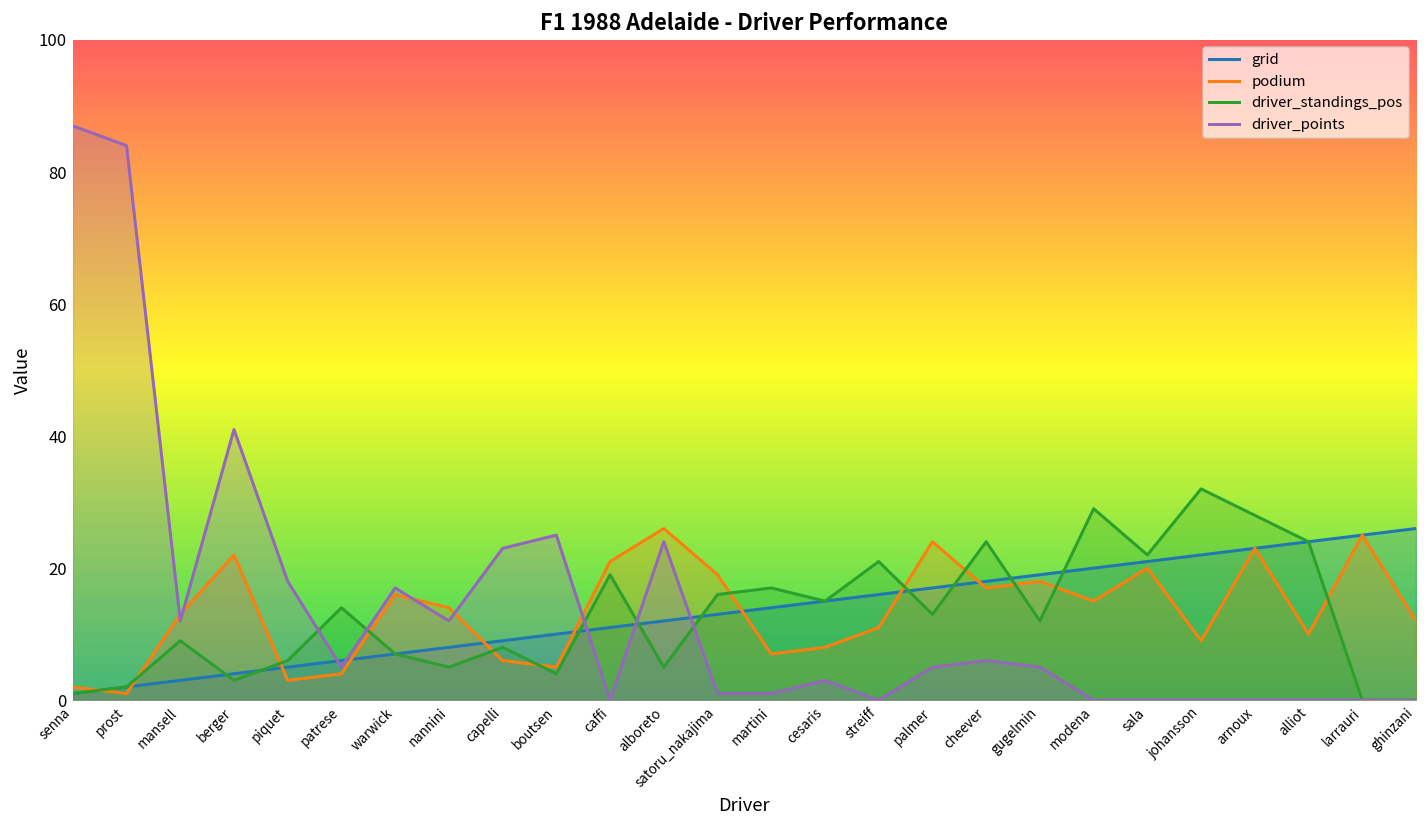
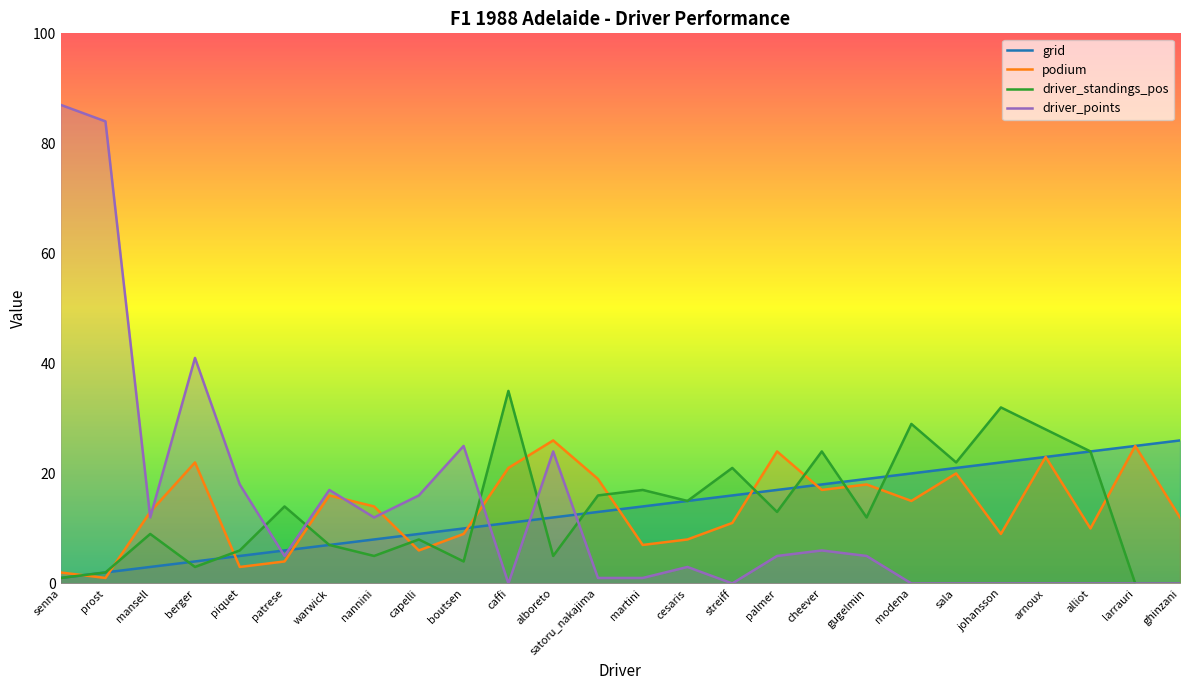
  {
    "grid": {
      "mansell": 3,
      "berger": 4,
      "piquet": 5,
      "patrese": 6,
      "nannini": 8,
      "capelli": 9,
      "boutsen": 10,
      "caffi": 11,
      "alboreto": 12,
      "satoru_nakajima": 13,
      "martini": 14,
      "streiff": 16,
      "palmer": 17,
      "cheever": 18,
      "gugelmin": 19,
      "modena": 20,
      "sala": 21,
      "johansson": 22,
      "ghinzani": 26
    },
    "podium": {
      "senna": 2,
      "prost": 1,
      "mansell": 13,
      "berger": 22,
      "piquet": 3,
      "patrese": 4,
      "warwick": 16,
      "nannini": 14,
      "capelli": 6,
-     "boutsen": 5,
+     "boutsen": 9,
      "caffi": 21,
      "alboreto": 26,
      "satoru_nakajima": 19,
      "martini": 7,
      "cesaris": 8,
      "streiff": 11,
      "palmer": 24,
      "cheever": 17,
      "gugelmin": 18,
      "modena": 15,
      "sala": 20,
      "johansson": 9,
      "alliot": 10,
      "ghinzani": 12
    },
    "driver_standings_pos": {
      "mansell": 9,
      "berger": 3,
      "piquet": 6,
      "patrese": 14,
      "nannini": 5,
      "capelli": 8,
      "boutsen": 4,
-     "caffi": 19,
+     "caffi": 35,
      "alboreto": 5,
      "satoru_nakajima": 16,
      "martini": 17,
      "streiff": 21,
      "palmer": 13,
      "cheever": 24,
      "gugelmin": 12,
      "modena": 29,
      "sala": 22,
      "johansson": 32,
      "arnoux": 28
    },
    "driver_points": {
      "senna": 87,
      "prost": 84,
      "mansell": 12,
      "berger": 41,
      "piquet": 18,
      "patrese": 5,
      "warwick": 17,
      "nannini": 12,
-     "capelli": 23,
+     "capelli": 16,
      "boutsen": 25,
      "caffi": 0,
      "alboreto": 24,
      "satoru_nakajima": 1,
      "martini": 1,
      "cesaris": 3,
      "streiff": 0,
      "palmer": 5,
      "cheever": 6,
      "gugelmin": 5,
      "modena": 0,
      "sala": 0,
      "johansson": 0,
      "arnoux": 0,
      "alliot": 0
    }
  }
